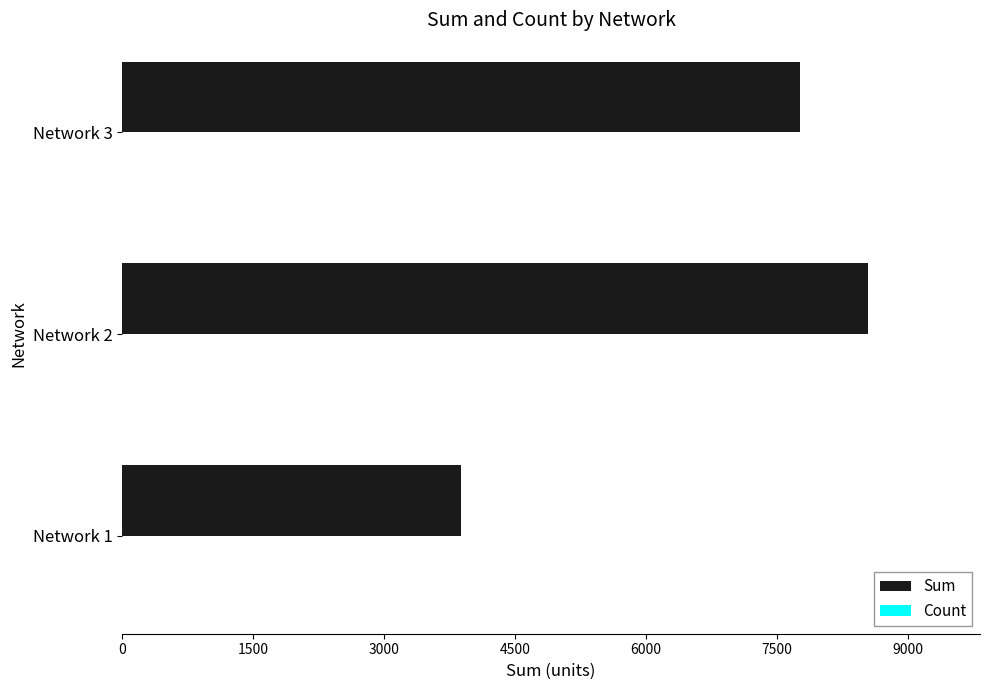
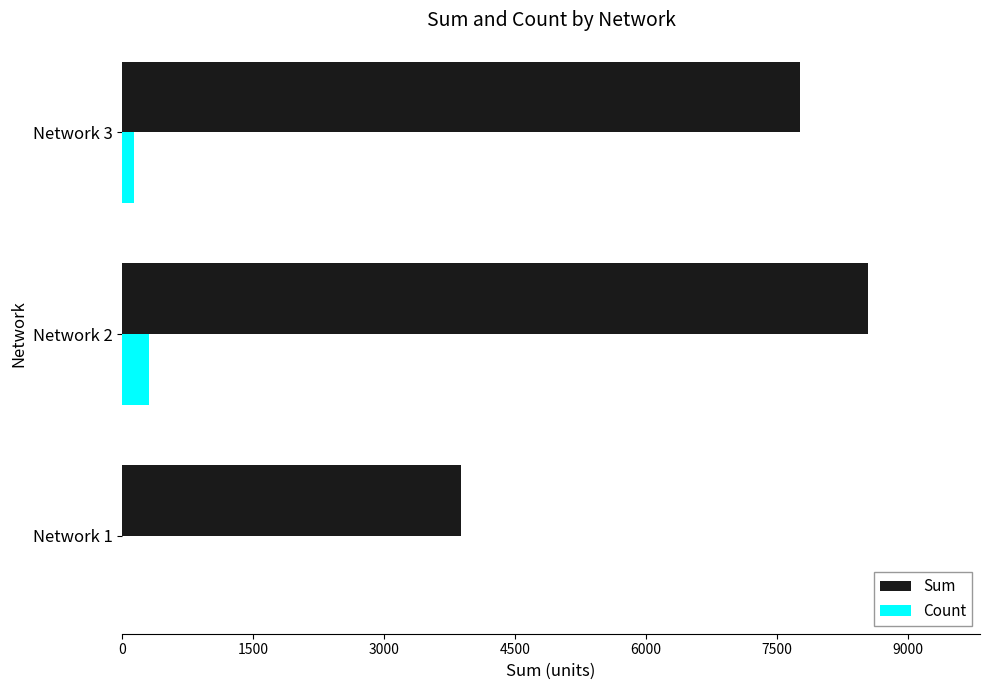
  {
    "Sum": {
      "Network 3": 7800,
      "Network 2": 8500,
      "Network 1": 3900
    },
    "Count": {
-     "Network 3": 0,
-     "Network 2": 0
+     "Network 3": 100,
+     "Network 2": 300
    }
  }
